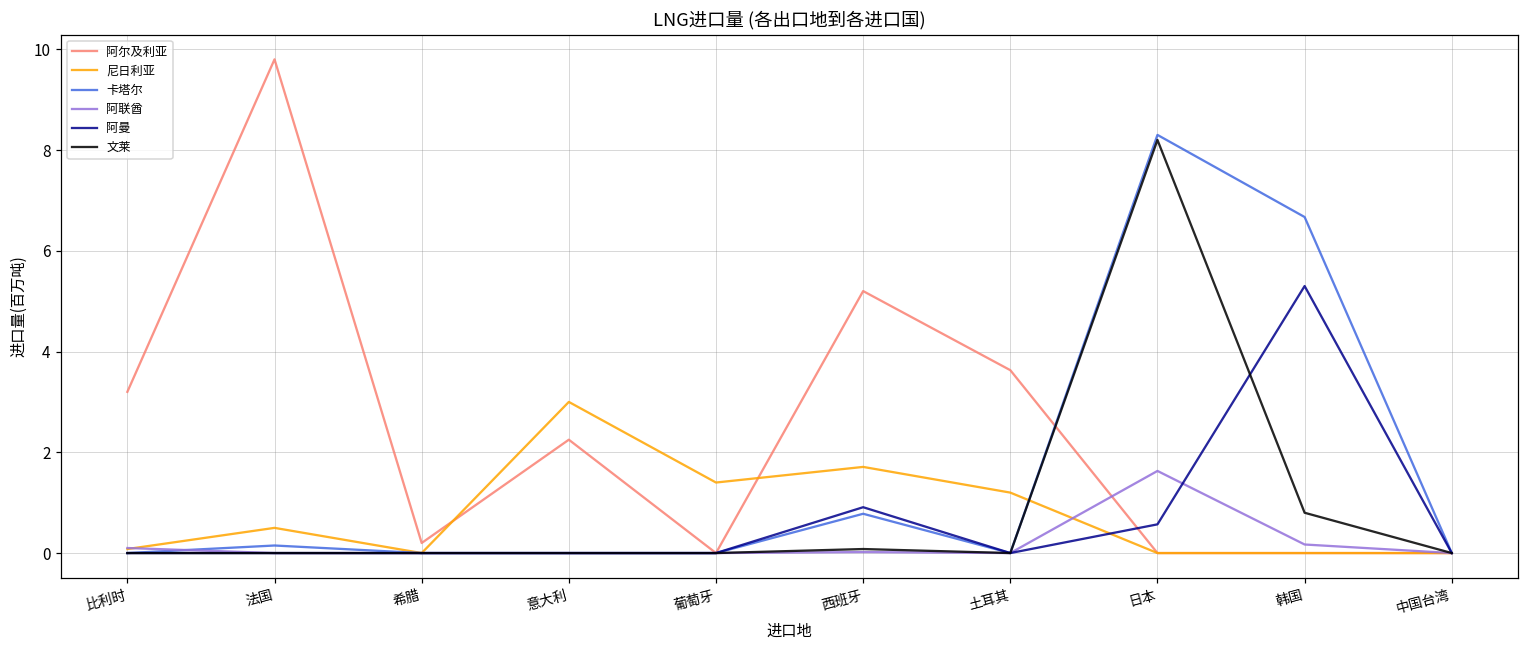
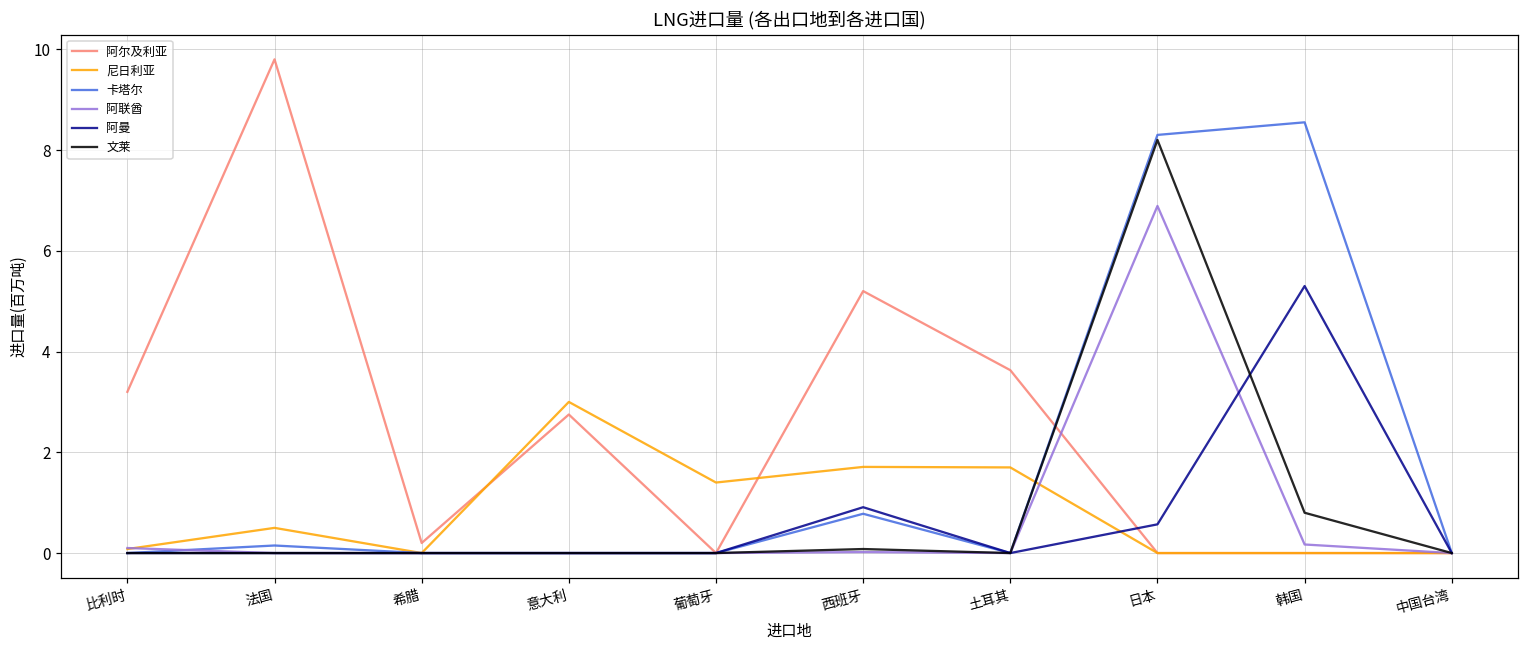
  {
    "阿尔及利亚": {
      "比利时": 3.2,
      "法国": 9.8,
      "希腊": 0.2,
-     "意大利": 2.3,
+     "意大利": 2.8,
      "西班牙": 5.2,
      "土耳其": 3.6
    },
    "尼日利亚": {
      "法国": 0.5,
      "意大利": 3.0,
      "葡萄牙": 1.4,
      "西班牙": 1.7,
-     "土耳其": 1.2
+     "土耳其": 1.7
    },
    "卡塔尔": {
      "法国": 0.2,
      "西班牙": 0.8,
      "日本": 8.3,
-     "韩国": 6.7
+     "韩国": 8.6
    },
    "阿联酋": {
      "西班牙": 0.0,
-     "日本": 1.6,
+     "日本": 6.9,
      "韩国": 0.2
    },
    "阿曼": {
      "西班牙": 0.9,
      "日本": 0.6,
      "韩国": 5.3
    },
    "文莱": {
      "西班牙": 0.1,
      "日本": 8.2,
      "韩国": 0.8
    }
  }
